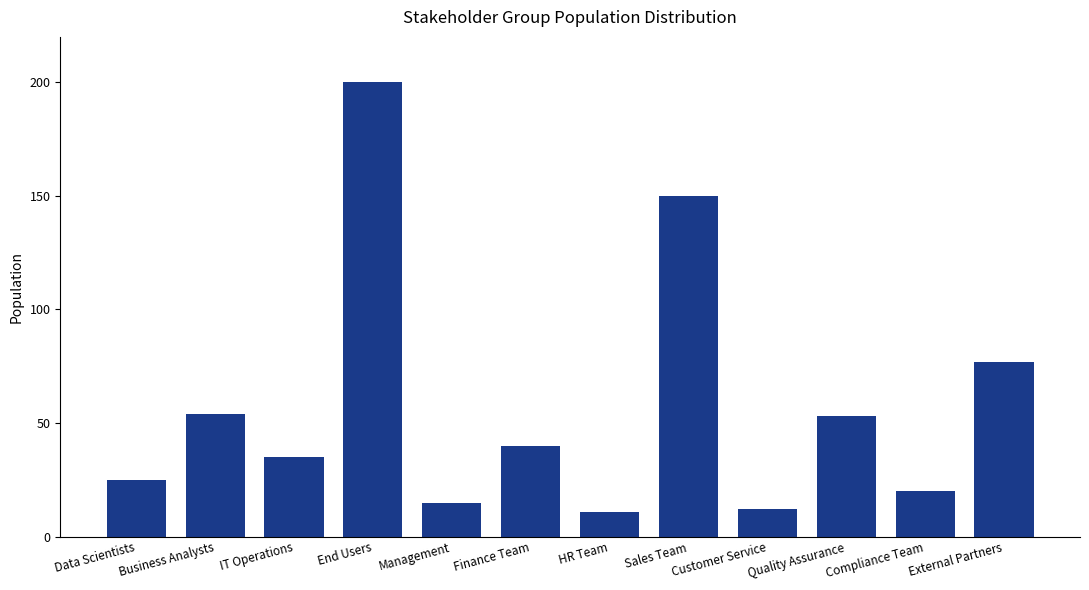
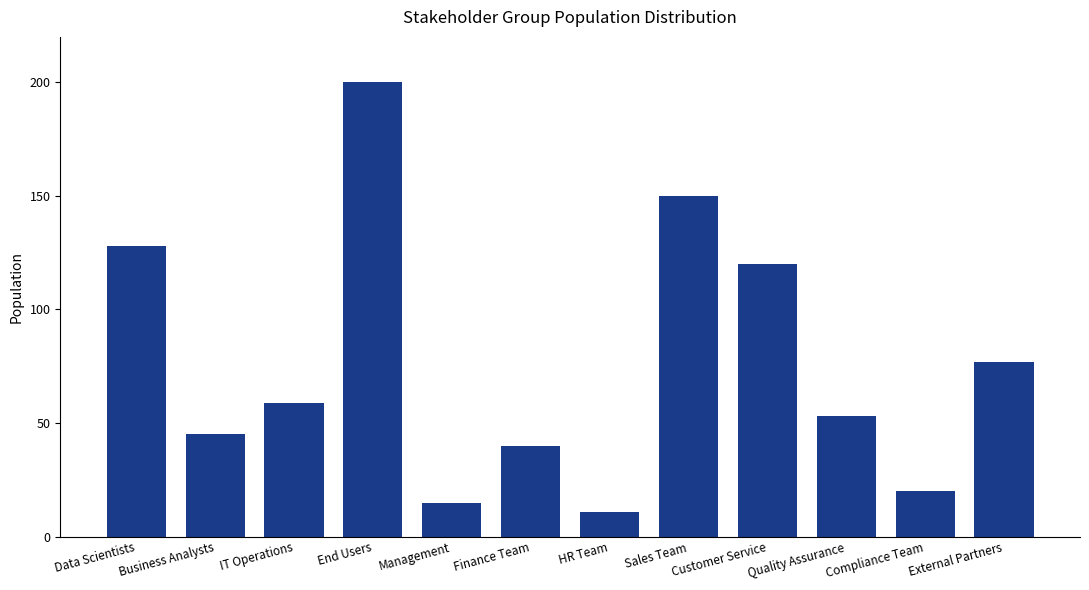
  {
-   "Data Scientists": 25,
-   "Business Analysts": 54,
-   "IT Operations": 35,
+   "Data Scientists": 128,
+   "Business Analysts": 45,
+   "IT Operations": 59,
    "End Users": 200,
    "Management": 15,
    "Finance Team": 40,
    "HR Team": 11,
    "Sales Team": 150,
-   "Customer Service": 12,
+   "Customer Service": 120,
    "Quality Assurance": 53,
    "Compliance Team": 20,
    "External Partners": 77
  }
